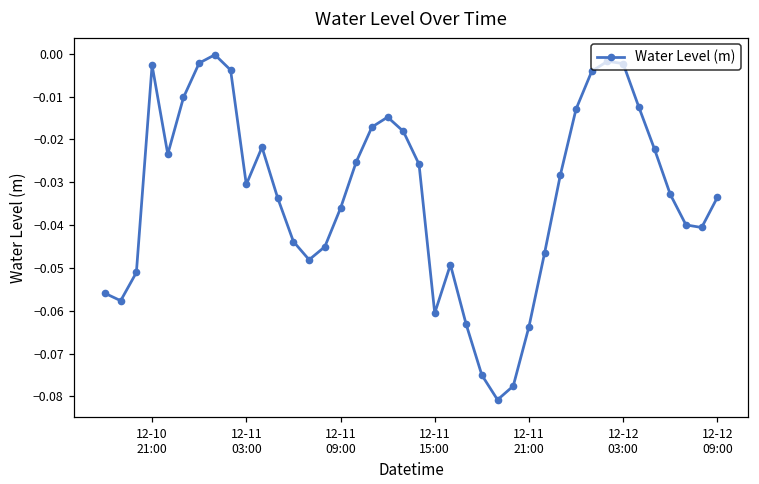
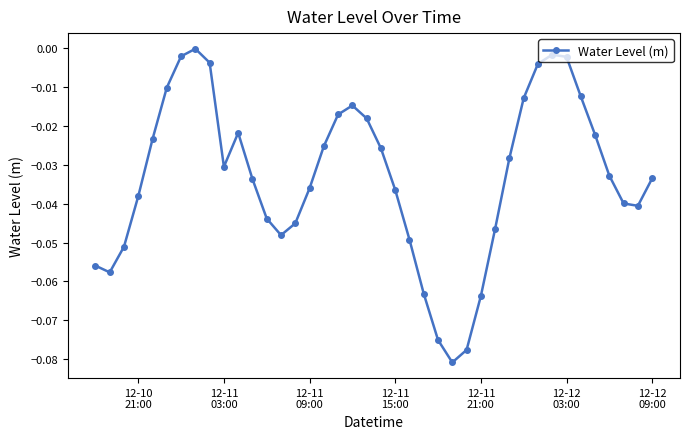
  {
-   "12-10 21:00": -0.003,
+   "12-10 21:00": -0.038,
    "12-11 03:00": -0.031,
    "12-11 09:00": -0.036,
-   "12-11 15:00": -0.061,
+   "12-11 15:00": -0.036,
    "12-11 21:00": -0.064,
    "12-12 09:00": -0.034
  }
